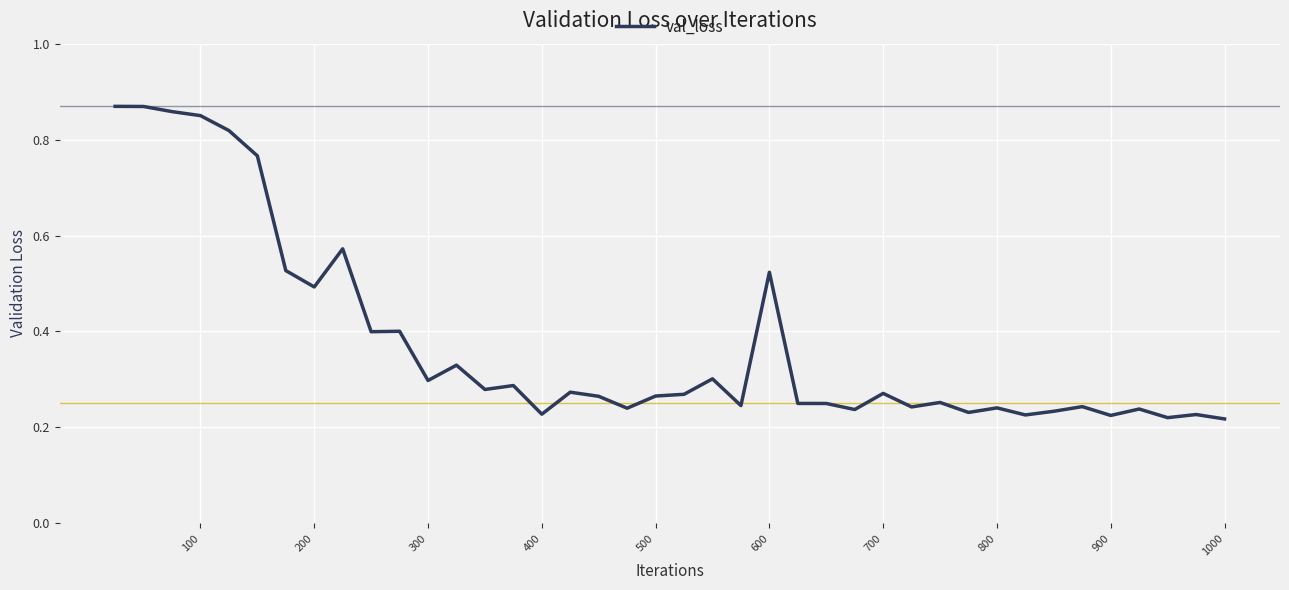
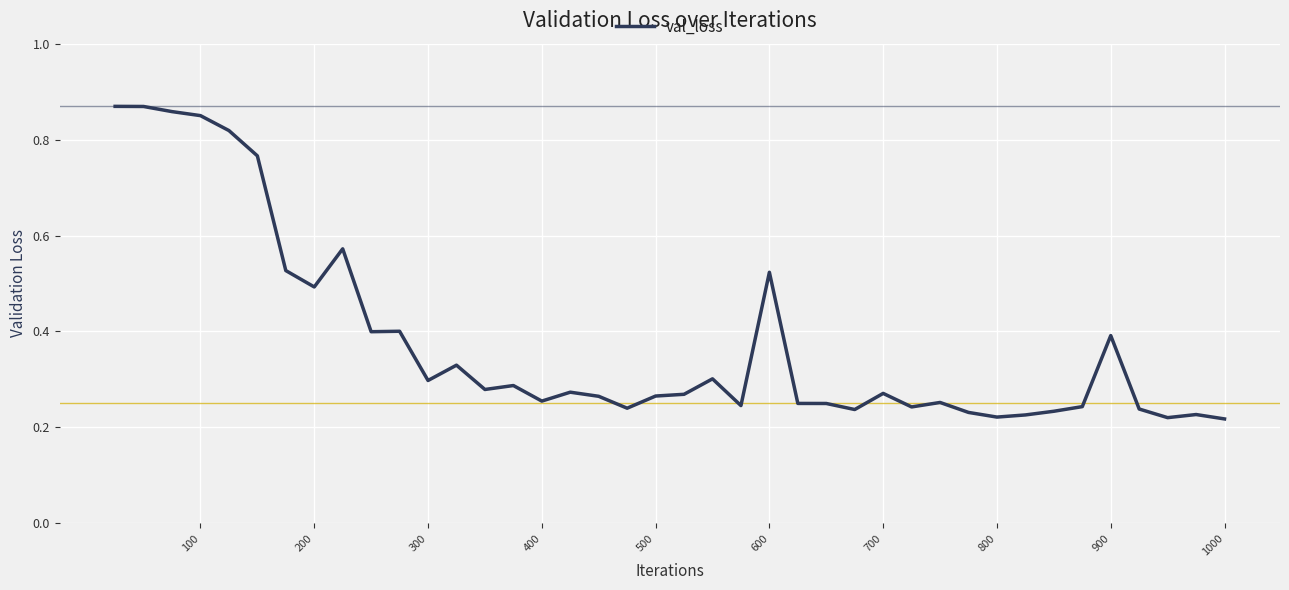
  {
    "100": 0.85,
    "200": 0.49,
    "300": 0.30,
-   "400": 0.23,
+   "400": 0.25,
    "500": 0.27,
    "600": 0.52,
    "700": 0.27,
-   "800": 0.24,
-   "900": 0.22,
+   "800": 0.22,
+   "900": 0.39,
    "1000": 0.22
  }
